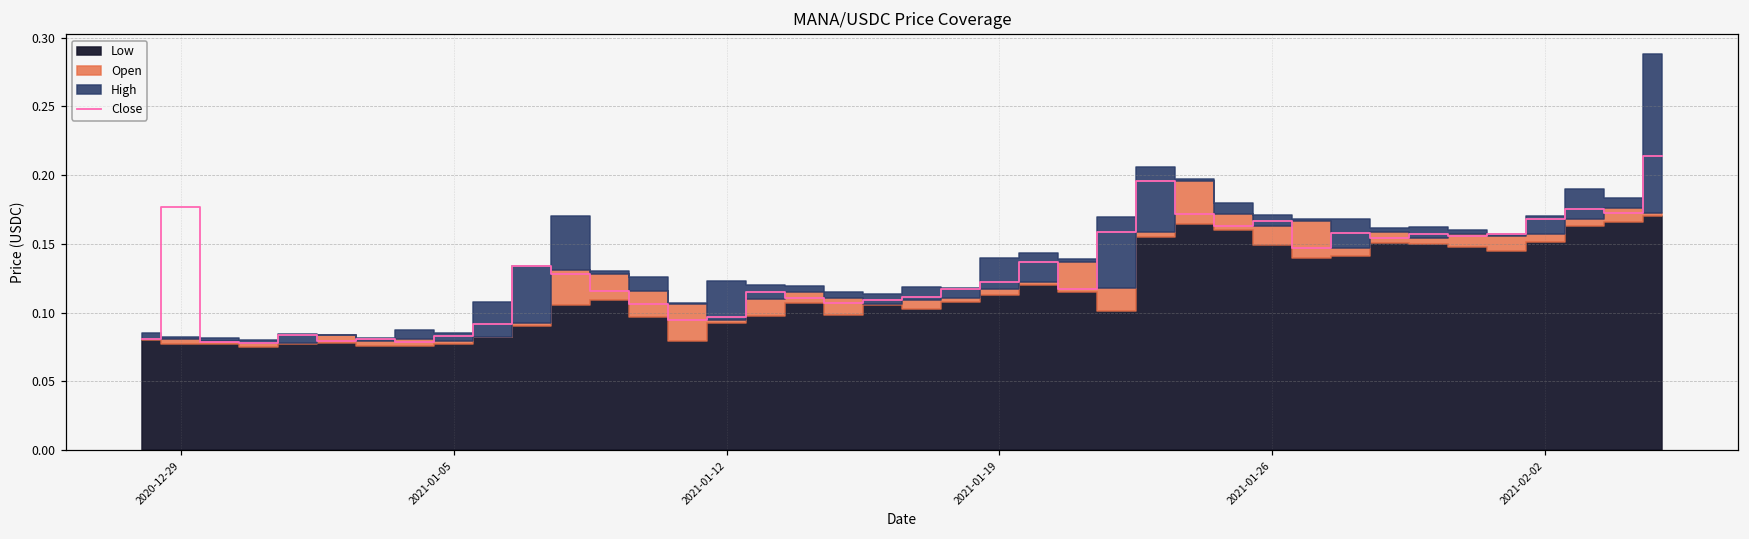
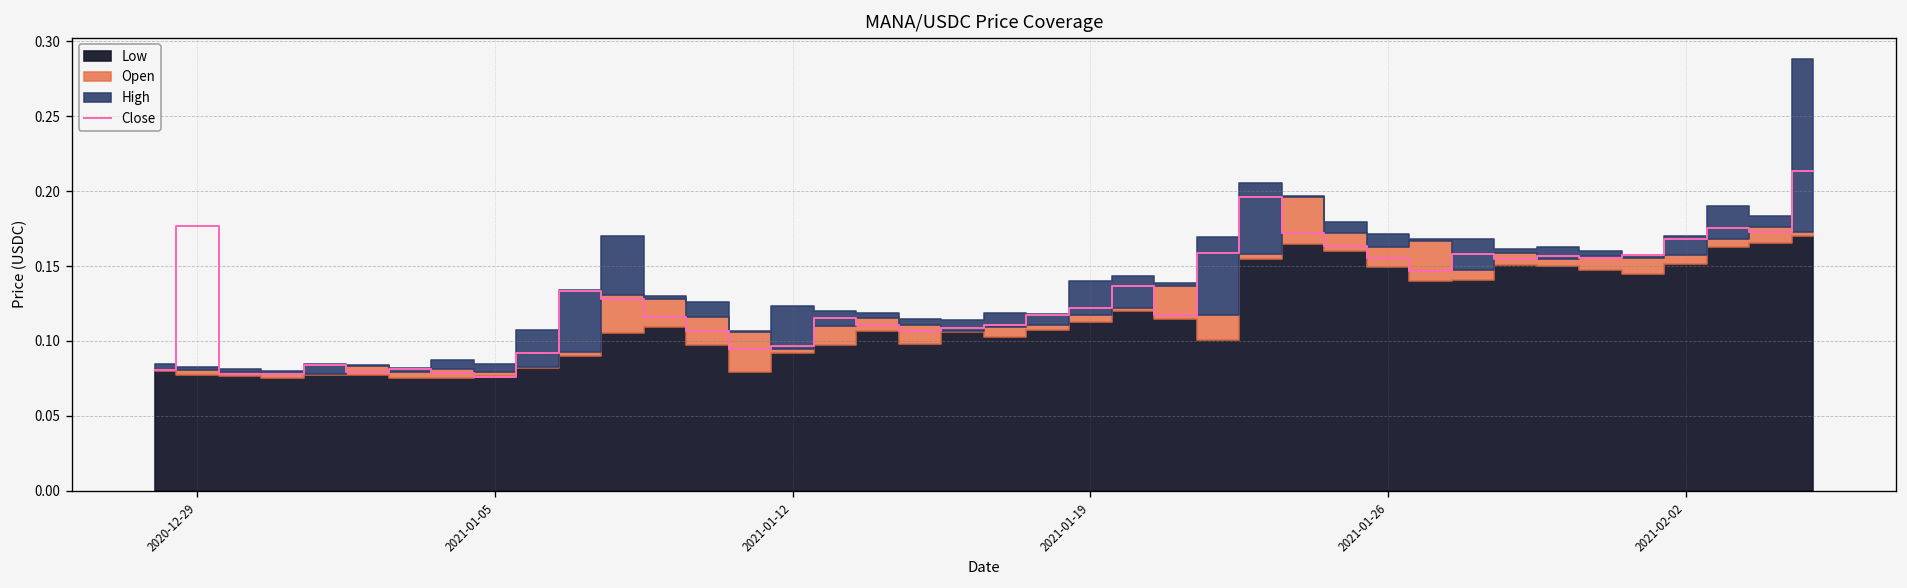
  {
    "Close": {
      "2020-12-29": 0.177,
-     "2021-01-05": 0.083,
+     "2021-01-05": 0.076,
      "2021-01-12": 0.096,
      "2021-01-19": 0.122,
-     "2021-01-26": 0.166,
+     "2021-01-26": 0.155,
      "2021-02-02": 0.168
    }
  }
